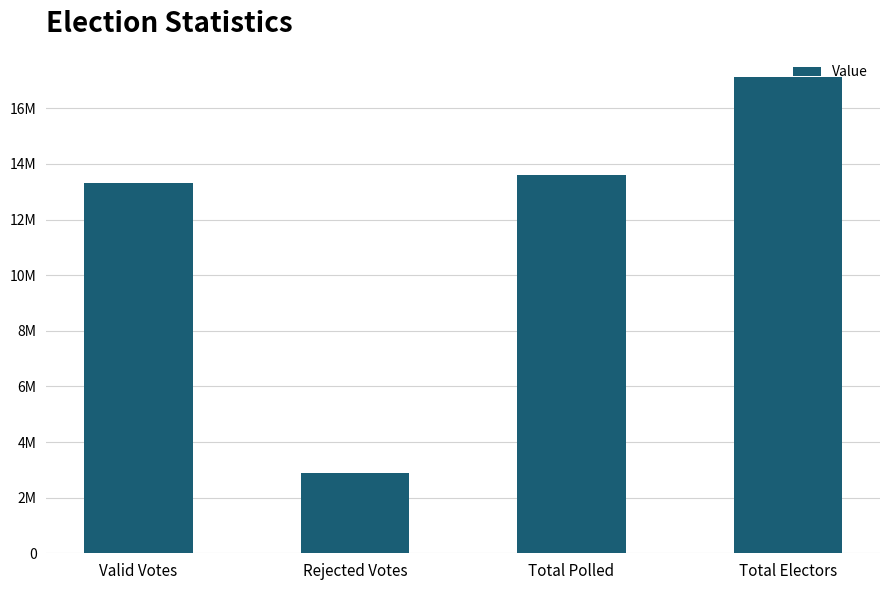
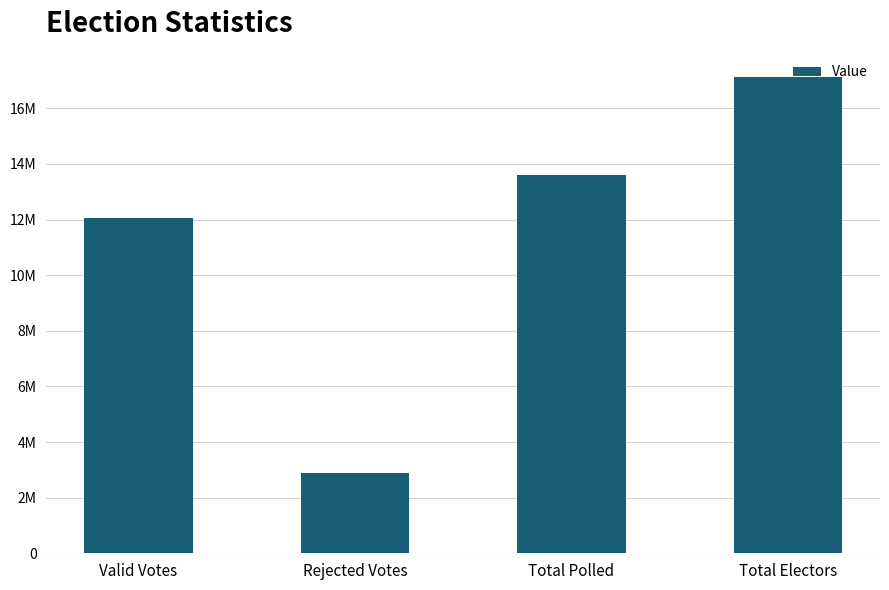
  {
-   "Valid Votes": 13300000,
+   "Valid Votes": 12000000,
    "Rejected Votes": 2900000,
    "Total Polled": 13600000,
    "Total Electors": 17100000
  }
